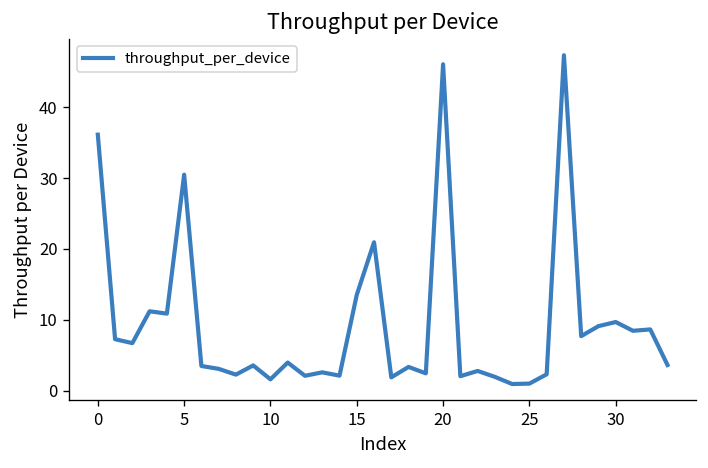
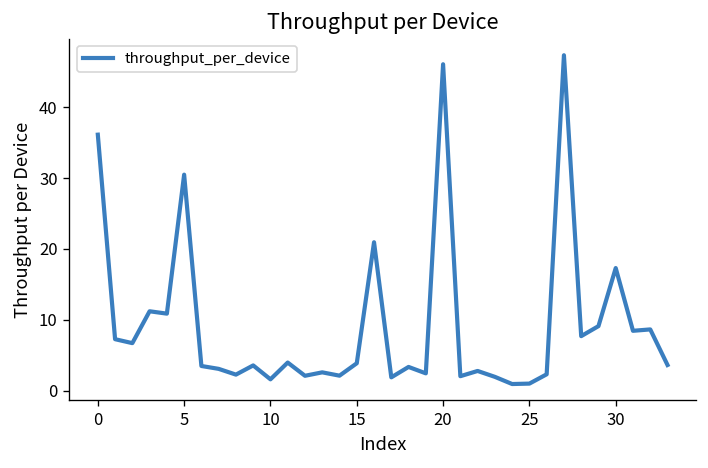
  {
    "0": 36,
    "5": 30,
    "10": 2,
-   "15": 14,
+   "15": 4,
    "20": 46,
    "25": 1,
-   "30": 10
+   "30": 17
  }
